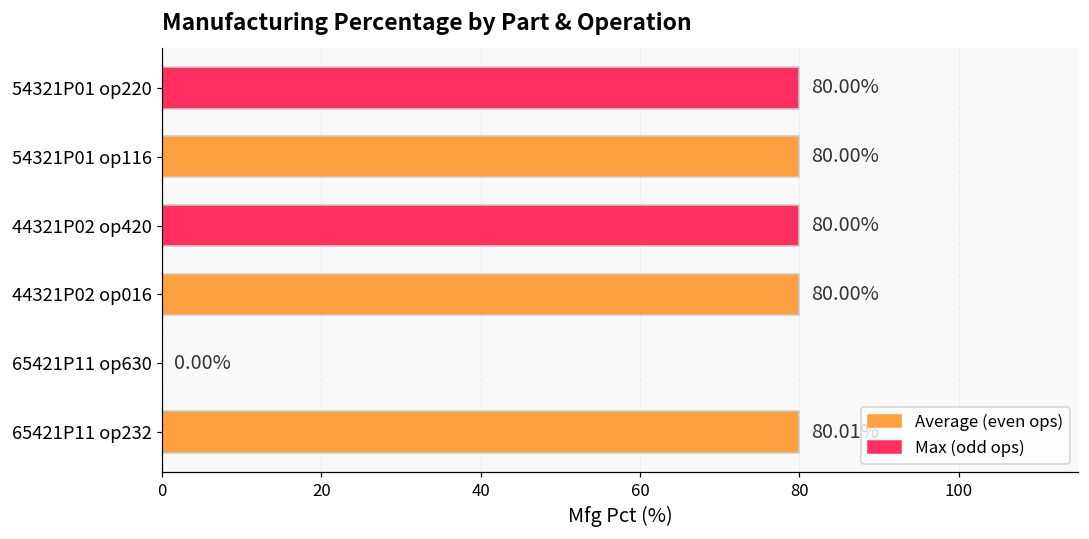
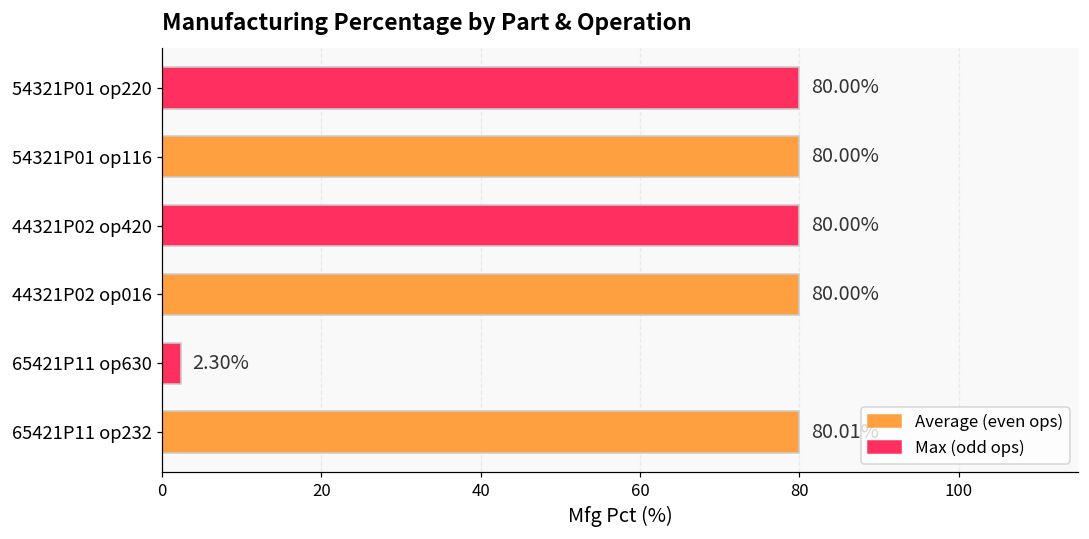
  {
    "54321P01 op220": "80.00%",
    "54321P01 op116": "80.00%",
    "44321P02 op420": "80.00%",
    "44321P02 op016": "80.00%",
-   "65421P11 op630": "0.00%"
+   "65421P11 op630": "2.30%"
  }
